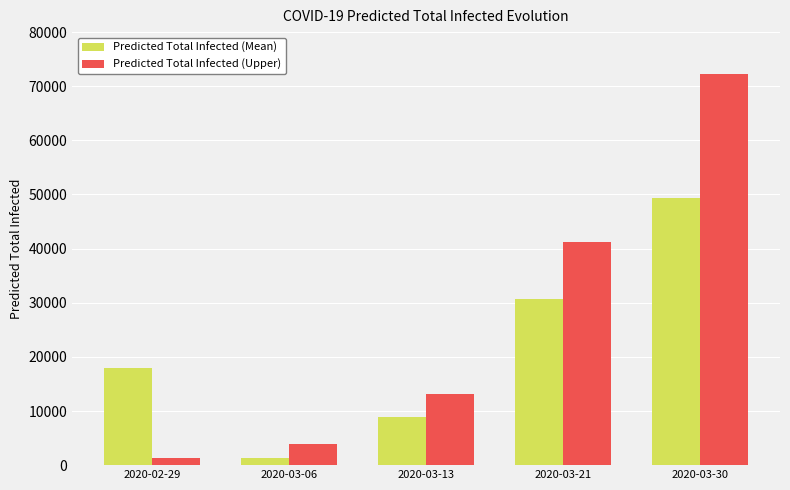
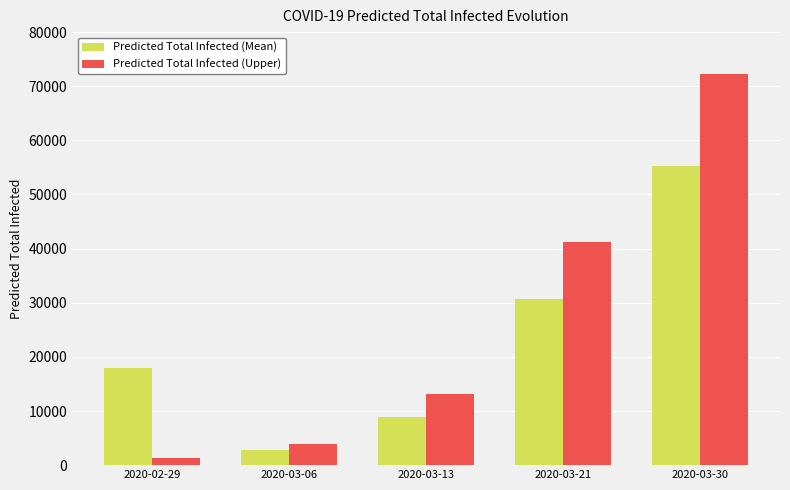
  {
    "Predicted Total Infected (Mean)": {
      "2020-02-29": 18000,
-     "2020-03-06": 1000,
+     "2020-03-06": 3000,
      "2020-03-13": 9000,
      "2020-03-21": 31000,
-     "2020-03-30": 49000
+     "2020-03-30": 55000
    },
    "Predicted Total Infected (Upper)": {
      "2020-02-29": 1000,
      "2020-03-06": 4000,
      "2020-03-13": 13000,
      "2020-03-21": 41000,
      "2020-03-30": 72000
    }
  }
